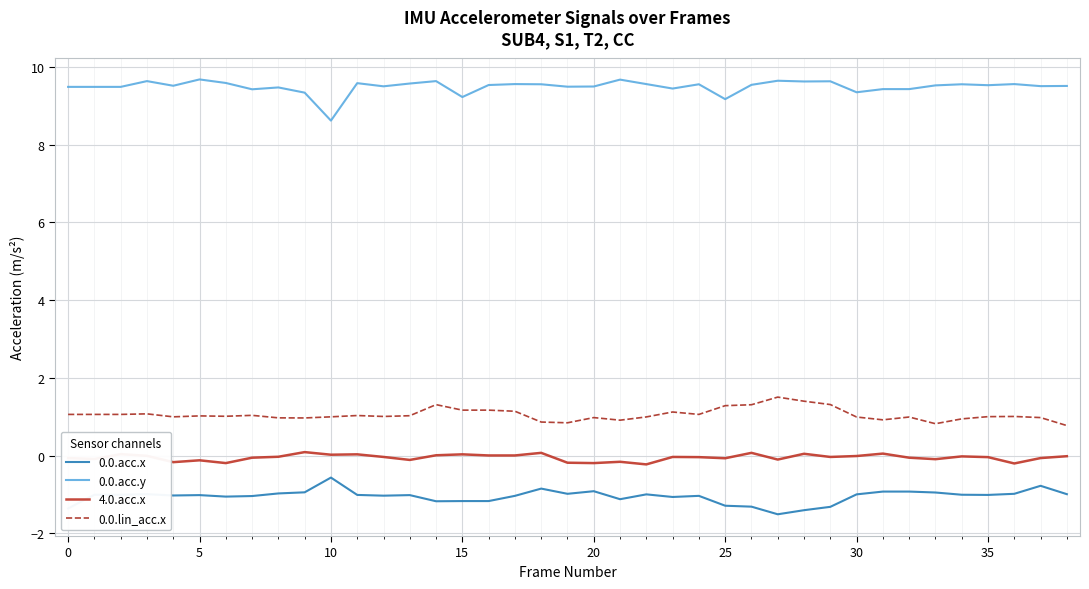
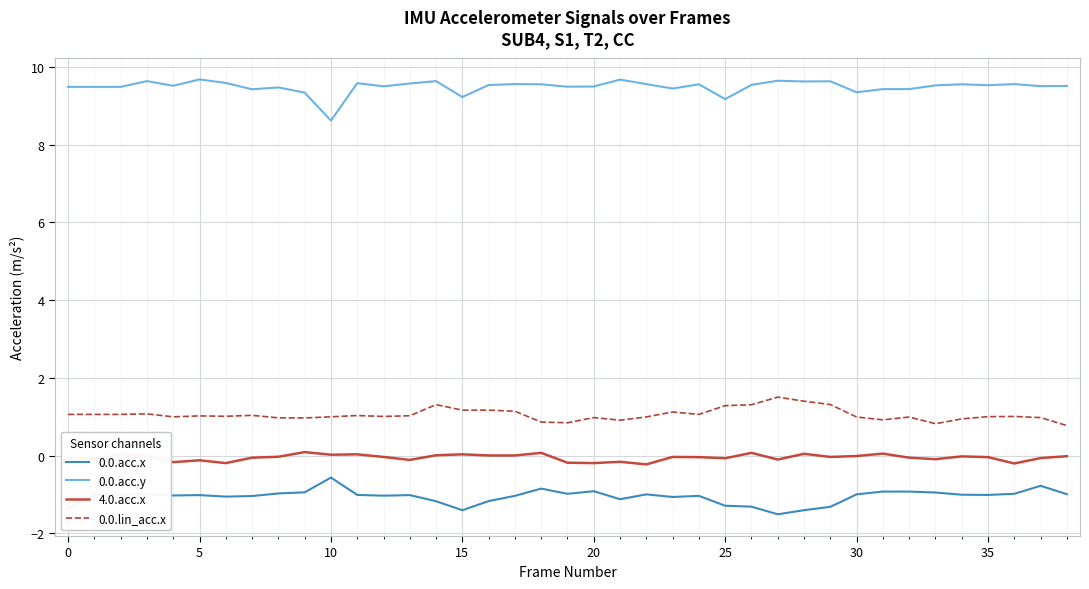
  {
    "0.0.acc.x": {
      "5": -1.0,
      "10": -0.6,
-     "15": -1.2,
+     "15": -1.4,
      "20": -0.9,
      "25": -1.3,
      "30": -1.0,
      "35": -1.0
    },
    "0.0.acc.y": {
      "0": 9.5,
      "5": 9.7,
      "10": 8.6,
      "15": 9.2,
      "20": 9.5,
      "25": 9.2,
      "30": 9.3,
      "35": 9.5
    }
  }
